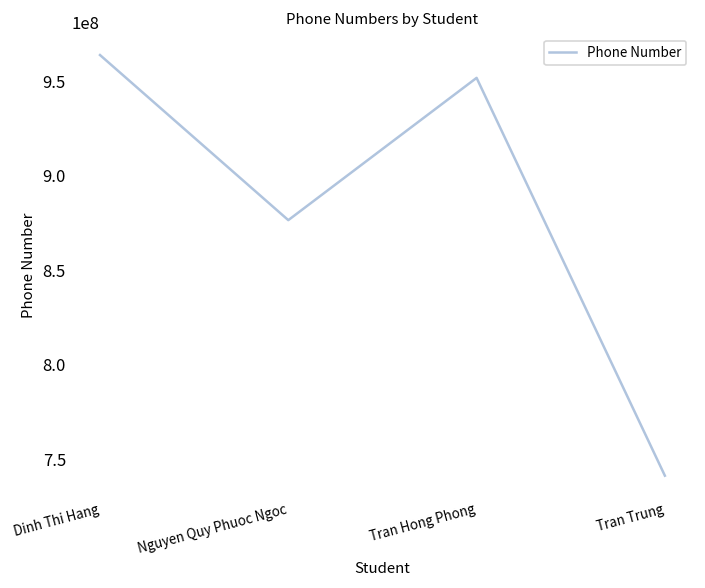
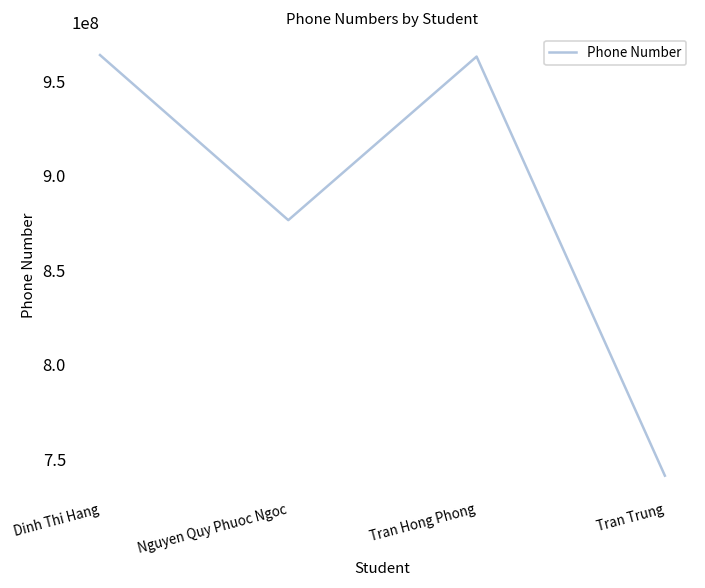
  {
    "Dinh Thi Hang": 964000000,
    "Nguyen Quy Phuoc Ngoc": 876000000,
-   "Tran Hong Phong": 952000000,
+   "Tran Hong Phong": 963000000,
    "Tran Trung": 741000000
  }
